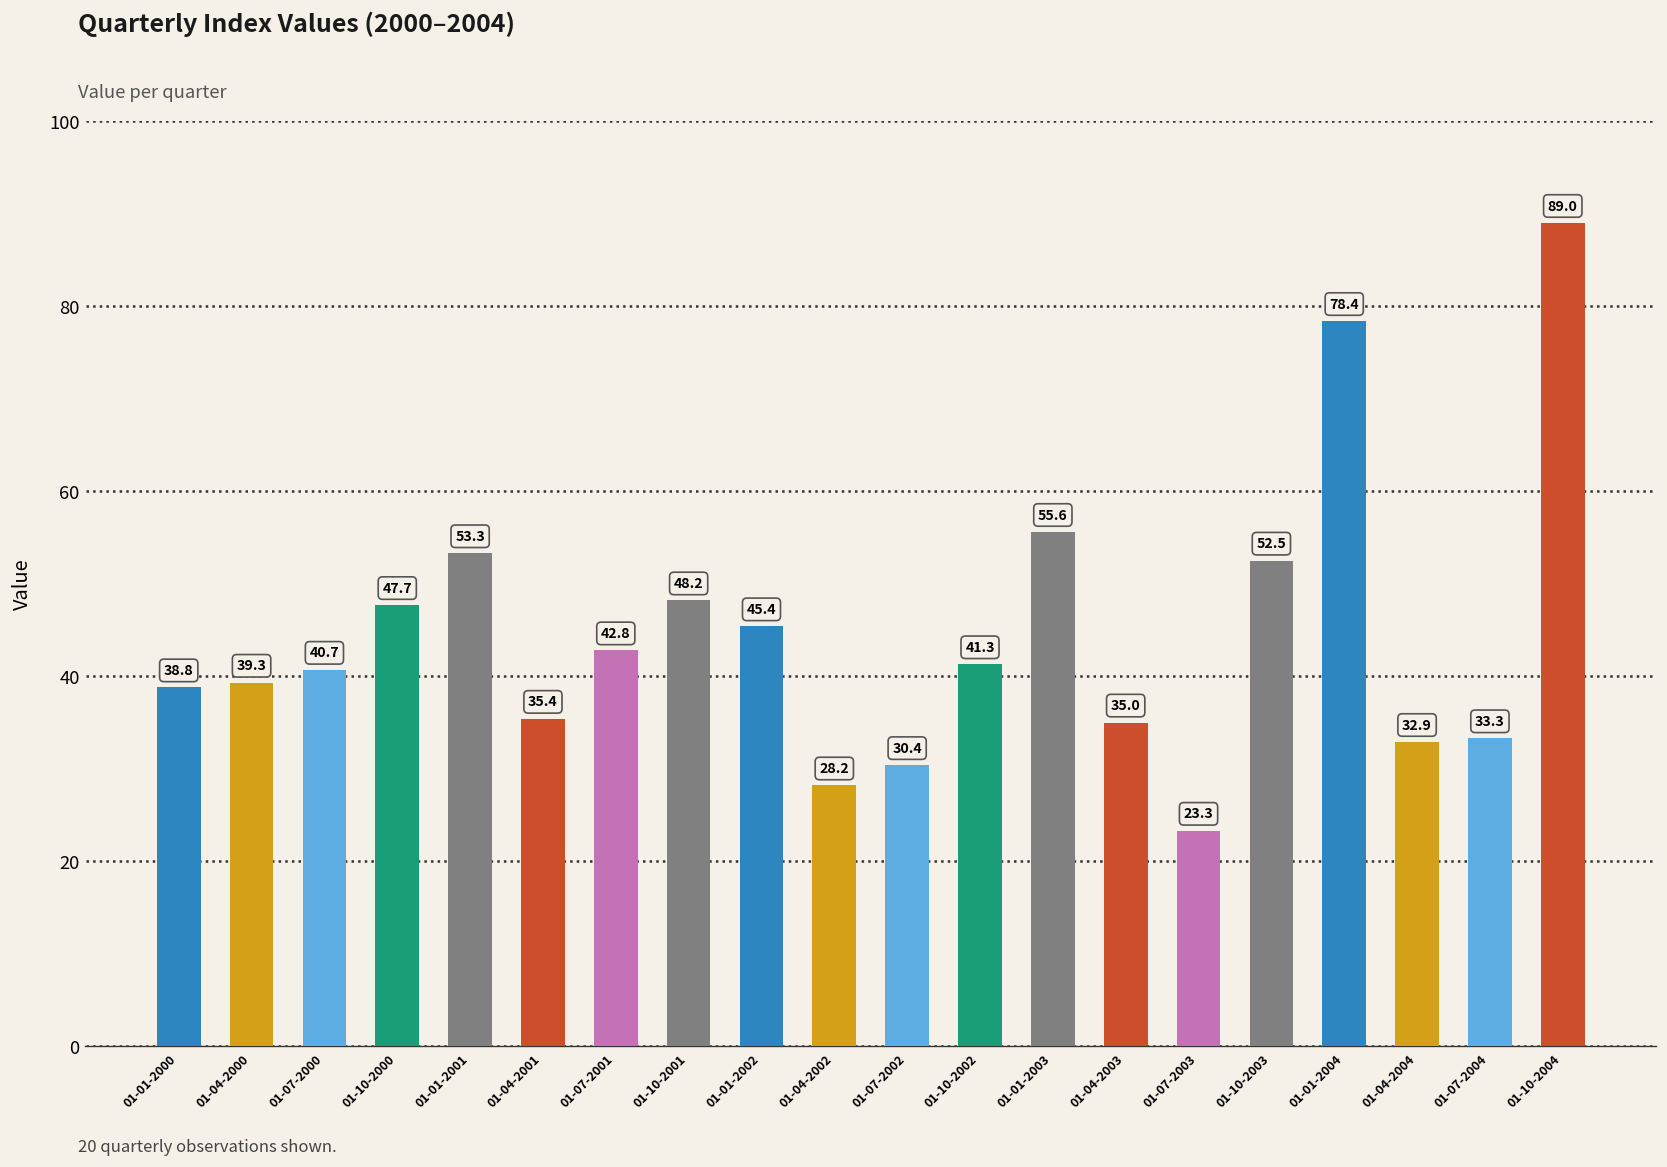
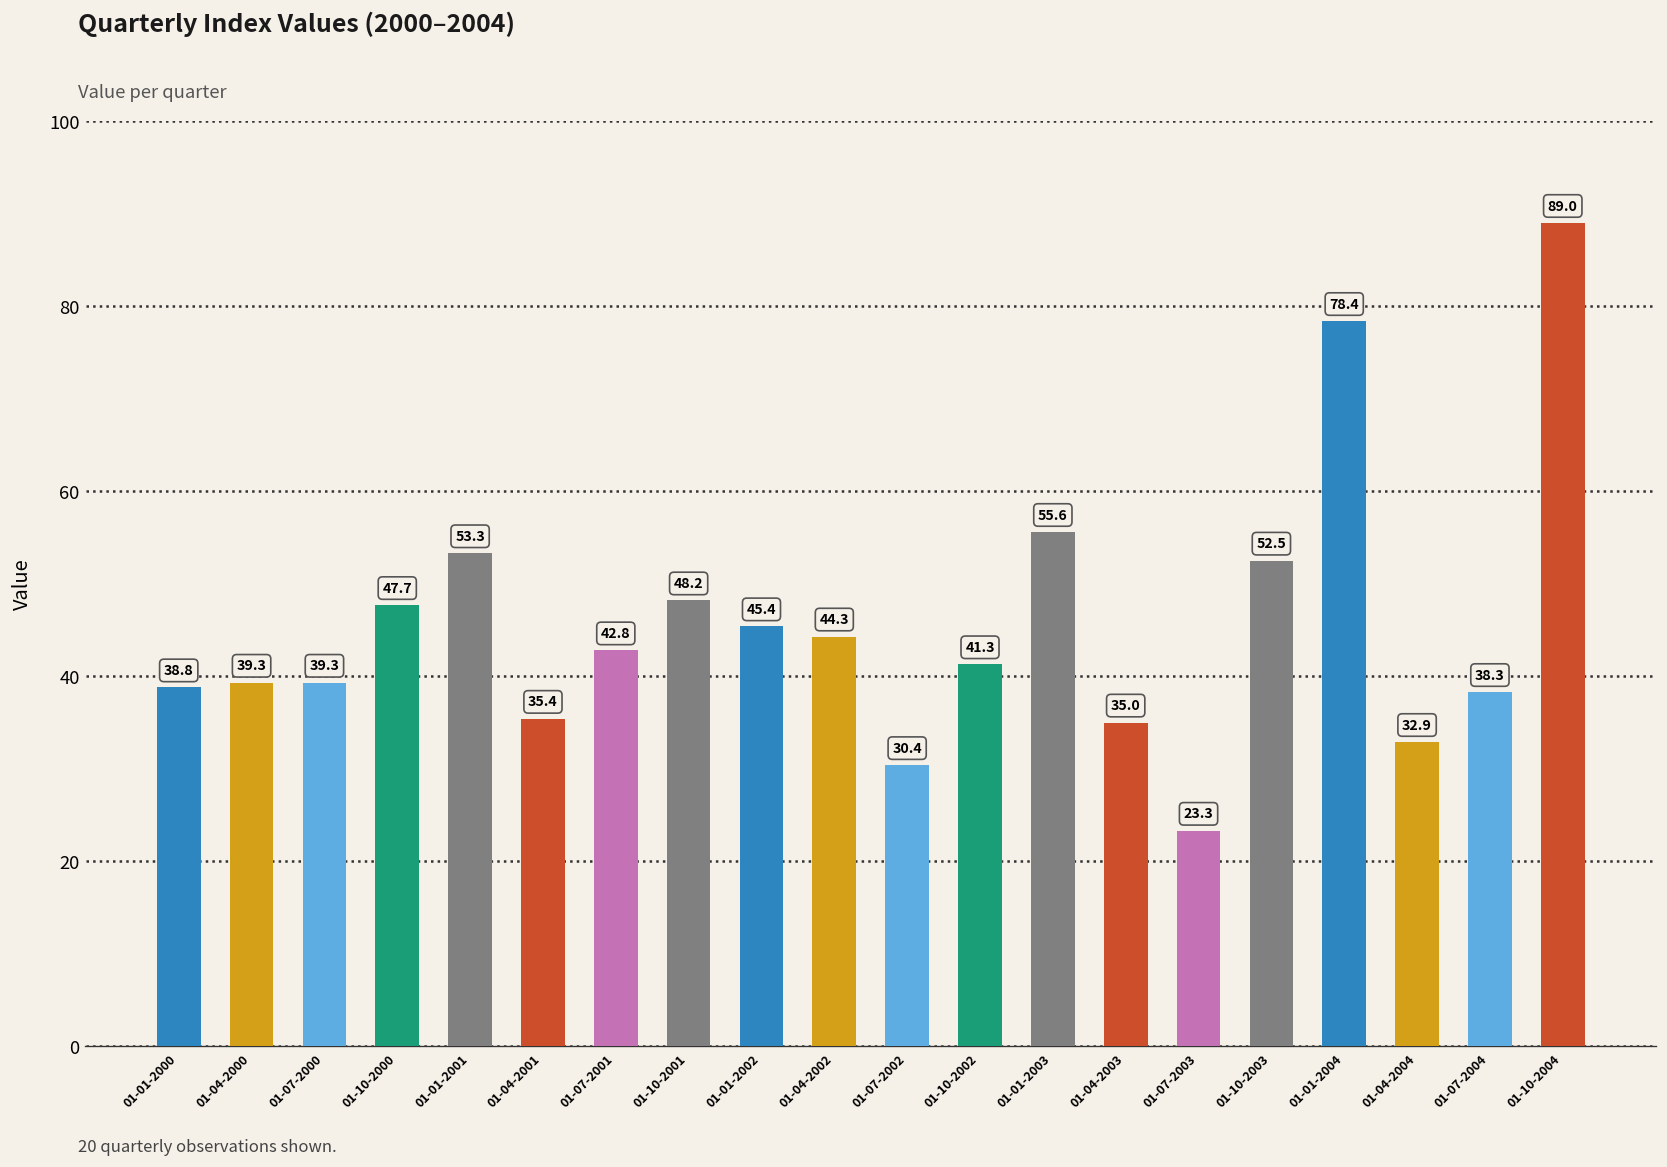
  {
-   "01-07-2000": 40.7,
-   "01-04-2002": 28.2,
-   "01-07-2004": 33.3
+   "01-07-2000": 39.3,
+   "01-04-2002": 44.3,
+   "01-07-2004": 38.3
  }
